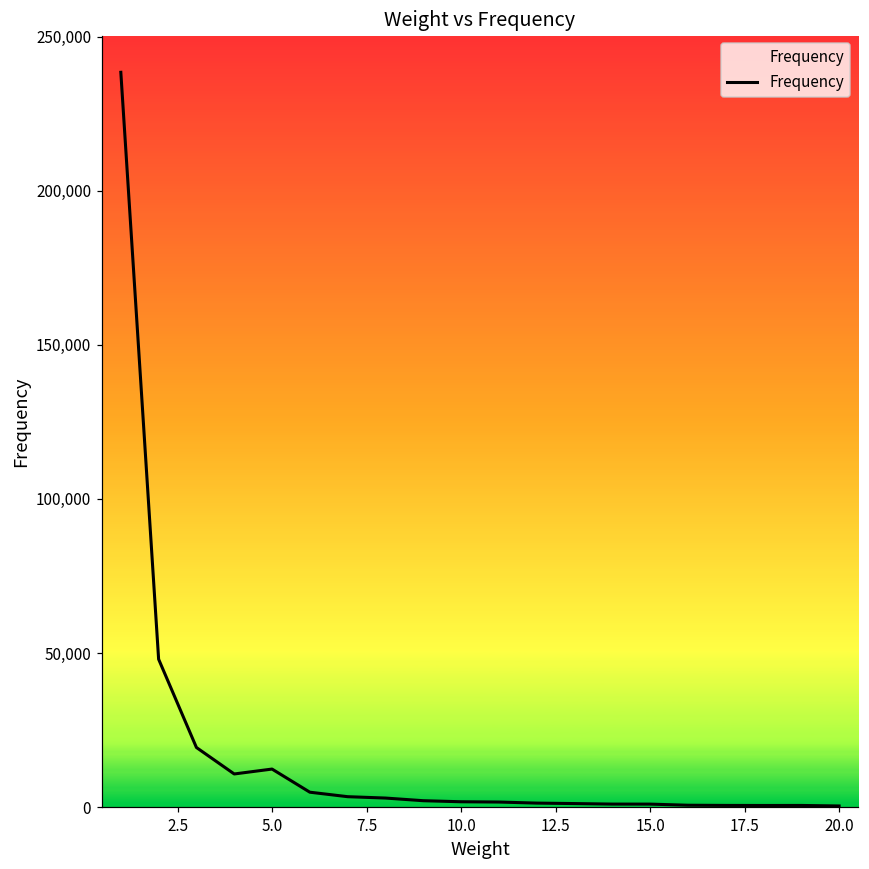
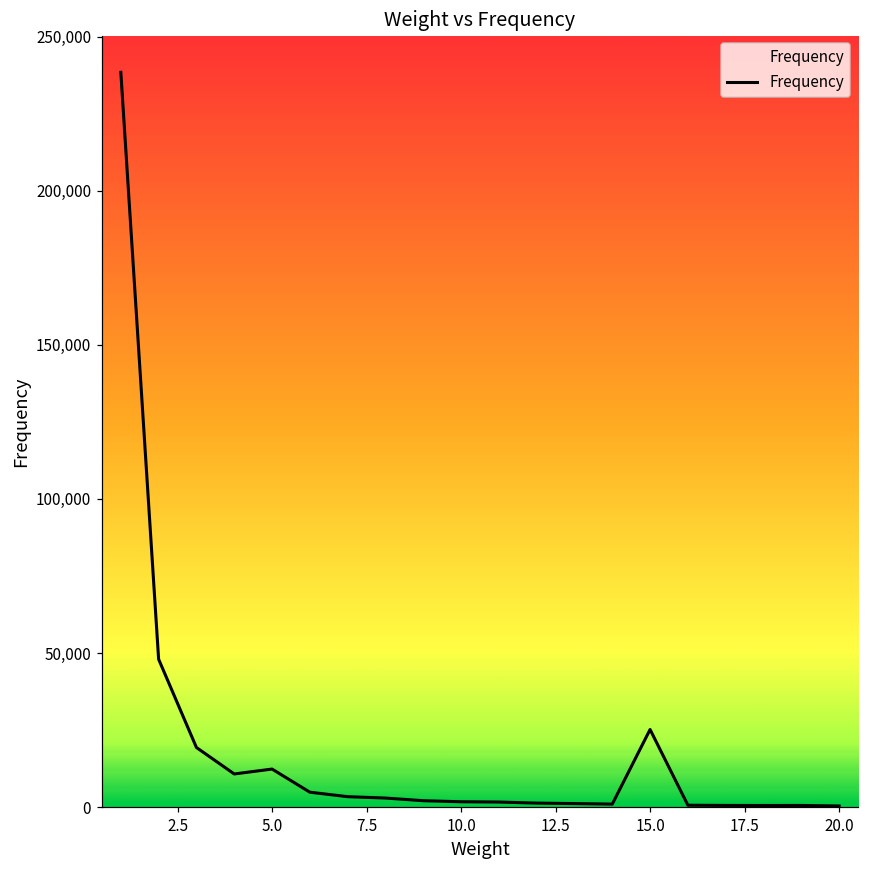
  {
    "5.0": "12,000",
    "10.0": "2,000",
-   "15.0": "1,000",
+   "15.0": "25,000",
    "20.0": "0"
  }
